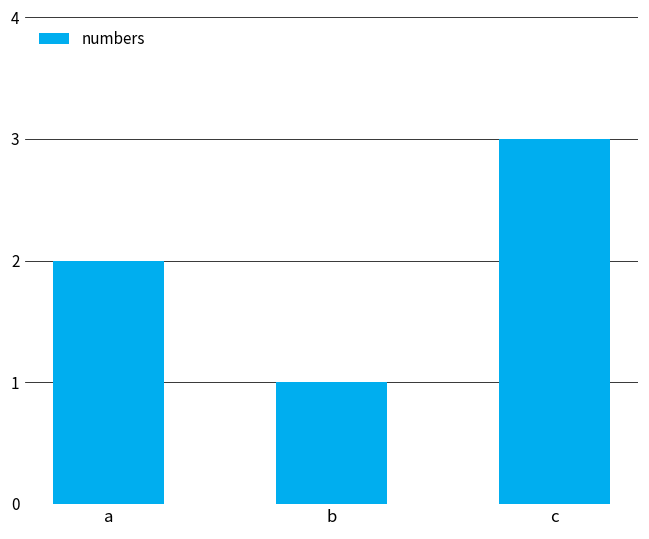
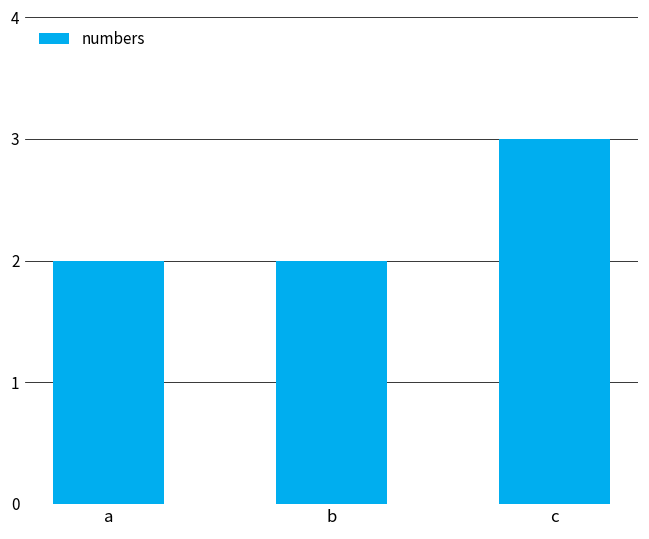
  {
    "a": 2,
-   "b": 1,
+   "b": 2,
    "c": 3
  }
